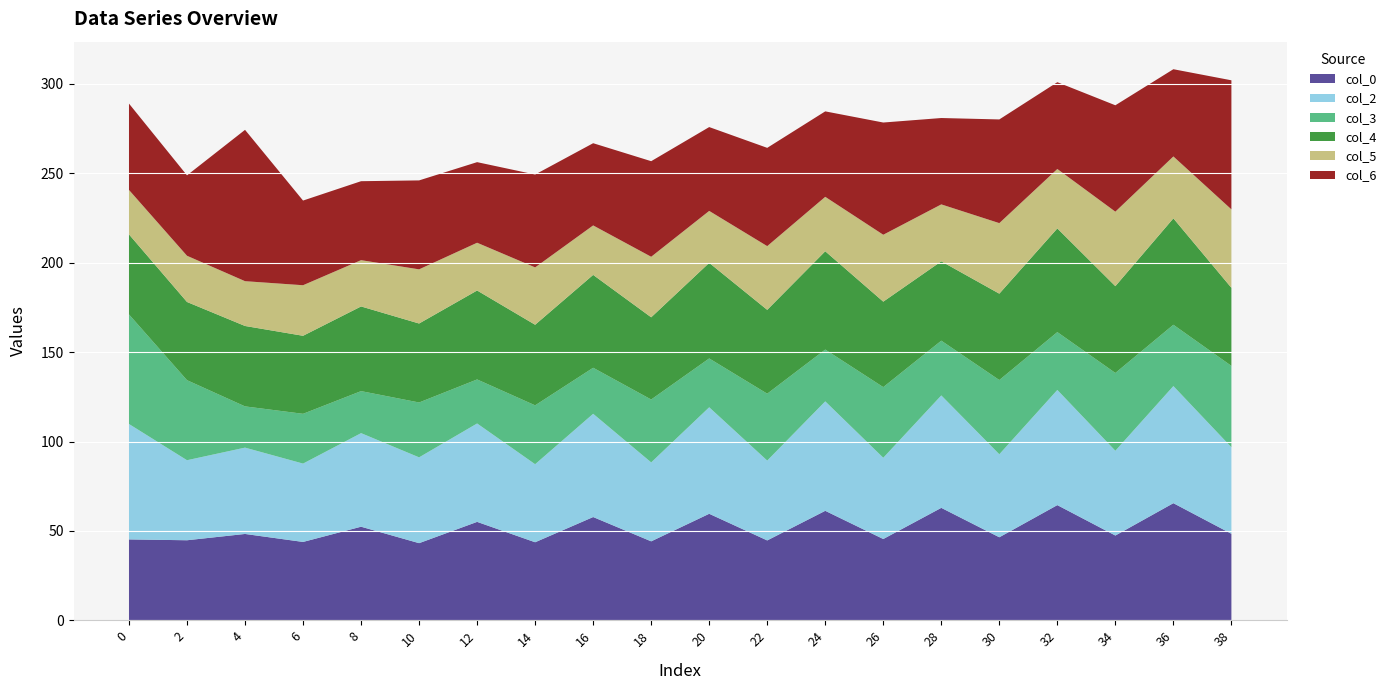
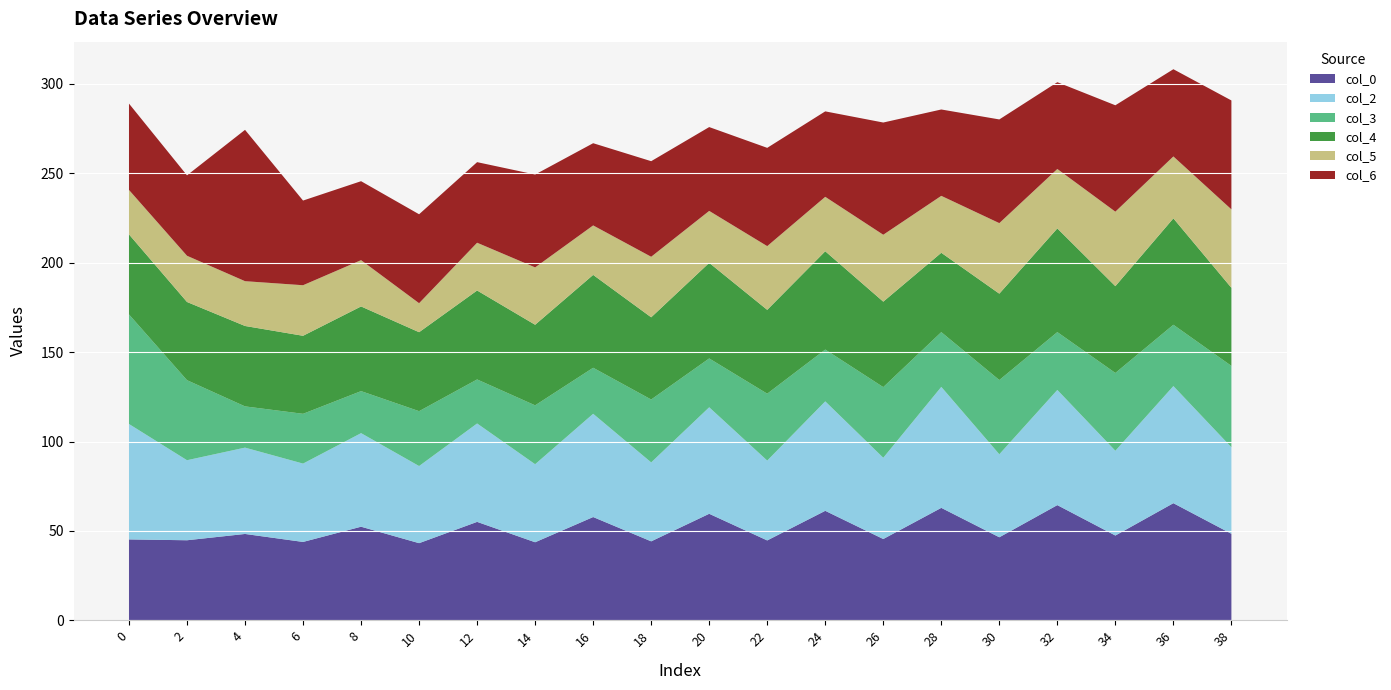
  {
    "col_0": {
      "0": 45,
      "2": 45,
      "4": 48,
      "6": 44,
      "8": 52,
      "10": 43,
      "12": 55,
      "14": 44,
      "16": 58,
      "18": 44,
      "20": 60,
      "22": 45,
      "24": 61,
      "26": 45,
      "28": 63,
      "30": 46,
      "32": 64,
      "34": 47,
      "36": 66,
      "38": 48
    },
    "col_2": {
      "0": 65,
      "2": 45,
      "4": 48,
      "6": 44,
      "8": 52,
-     "10": 48,
+     "10": 43,
      "12": 55,
      "14": 44,
      "16": 58,
      "18": 44,
      "20": 60,
      "22": 45,
      "24": 61,
      "26": 45,
-     "28": 63,
+     "28": 68,
      "30": 46,
      "32": 64,
      "34": 47,
      "36": 66,
      "38": 48
    },
    "col_3": {
      "0": 61,
      "2": 45,
      "4": 23,
      "6": 28,
      "8": 24,
      "10": 31,
      "12": 25,
      "14": 33,
      "16": 26,
      "18": 35,
      "20": 27,
      "22": 37,
      "24": 29,
      "26": 40,
      "28": 31,
      "30": 42,
      "32": 32,
      "34": 44,
      "36": 34,
      "38": 46
    },
    "col_4": {
      "0": 45,
      "2": 44,
      "4": 45,
      "6": 44,
      "8": 47,
      "10": 44,
      "12": 50,
      "14": 45,
      "16": 52,
      "18": 46,
      "20": 53,
      "22": 47,
      "24": 55,
      "26": 48,
      "28": 44,
      "30": 48,
      "32": 58,
      "34": 49,
      "36": 60,
      "38": 44
    },
    "col_5": {
      "0": 25,
      "2": 26,
      "4": 25,
      "6": 28,
      "8": 26,
-     "10": 30,
+     "10": 16,
      "12": 27,
      "14": 32,
      "16": 28,
      "18": 34,
      "20": 29,
      "22": 36,
      "24": 30,
      "26": 37,
      "28": 32,
      "30": 39,
      "32": 33,
      "34": 42,
      "36": 35,
      "38": 44
    },
    "col_6": {
      "0": 48,
      "2": 45,
      "4": 85,
      "6": 47,
      "8": 44,
      "10": 50,
      "12": 45,
      "14": 52,
      "16": 46,
      "18": 53,
      "20": 47,
      "22": 55,
      "24": 48,
      "26": 63,
      "28": 48,
      "30": 58,
      "32": 49,
      "34": 60,
      "36": 49,
-     "38": 72
+     "38": 61
    }
  }
